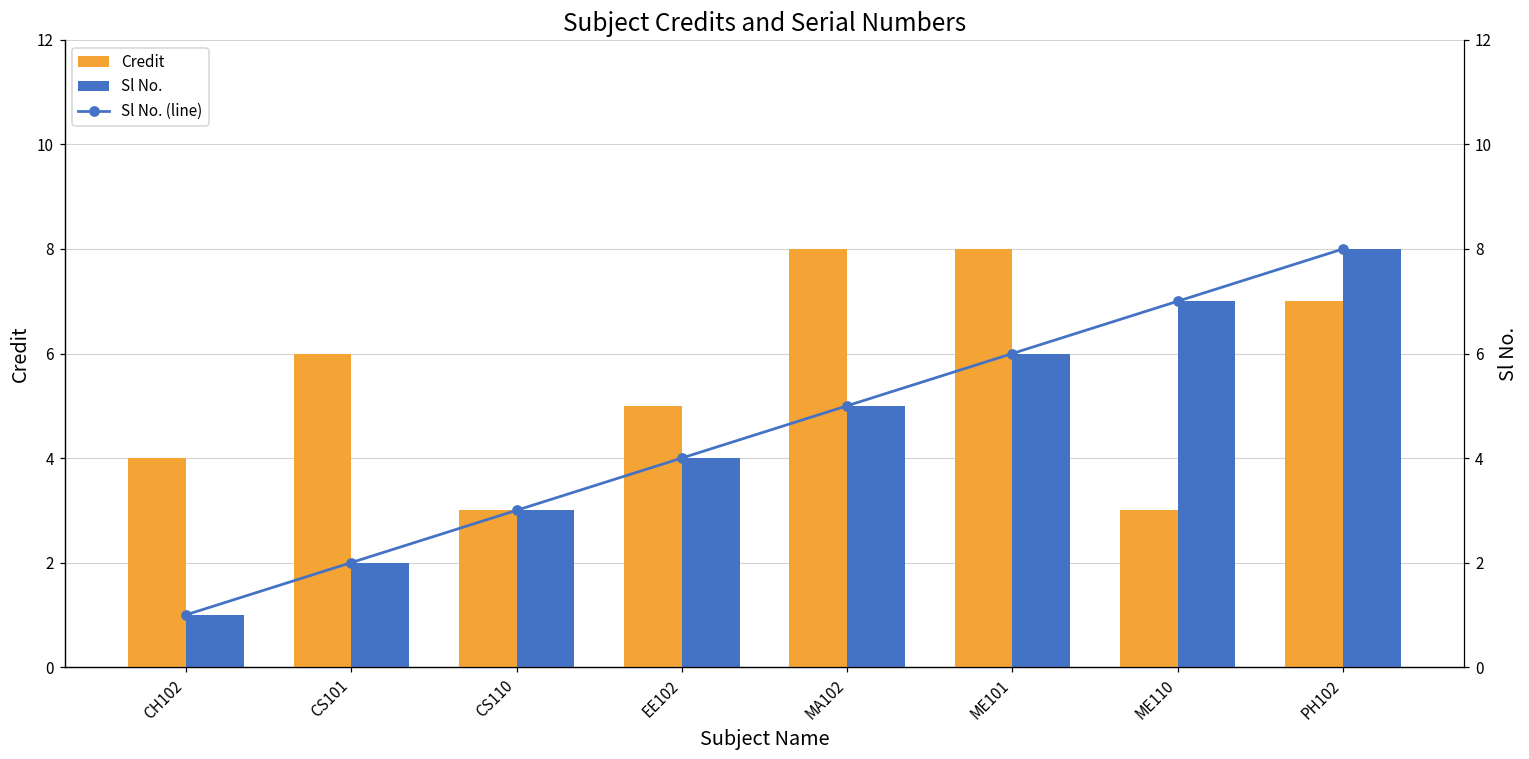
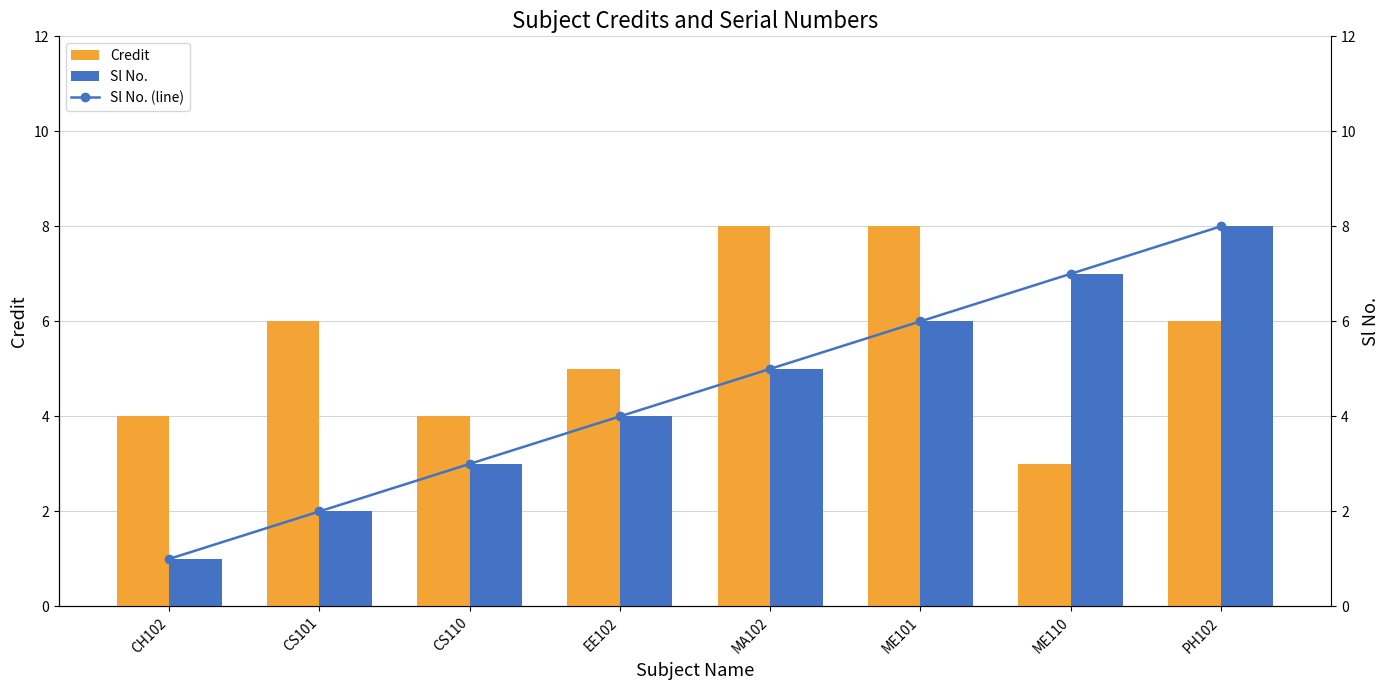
  {
    "Credit": {
      "CH102": 4,
      "CS101": 6,
-     "CS110": 3,
+     "CS110": 4,
      "EE102": 5,
      "MA102": 8,
      "ME101": 8,
      "ME110": 3,
-     "PH102": 7
+     "PH102": 6
    }
  }
